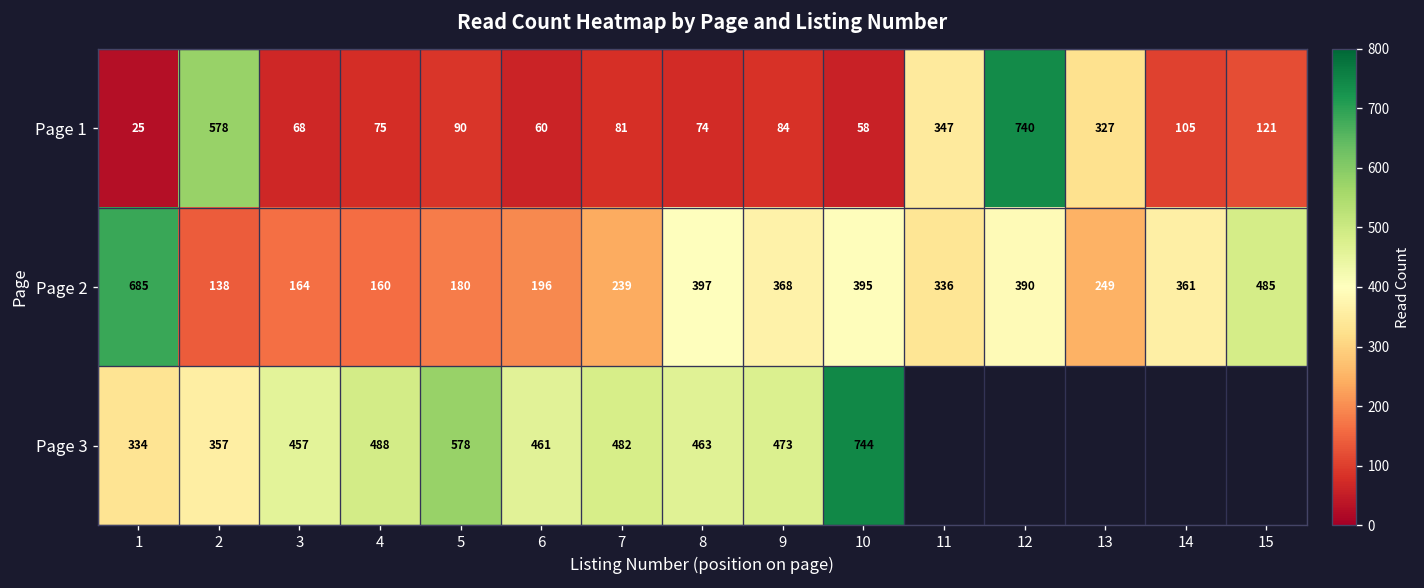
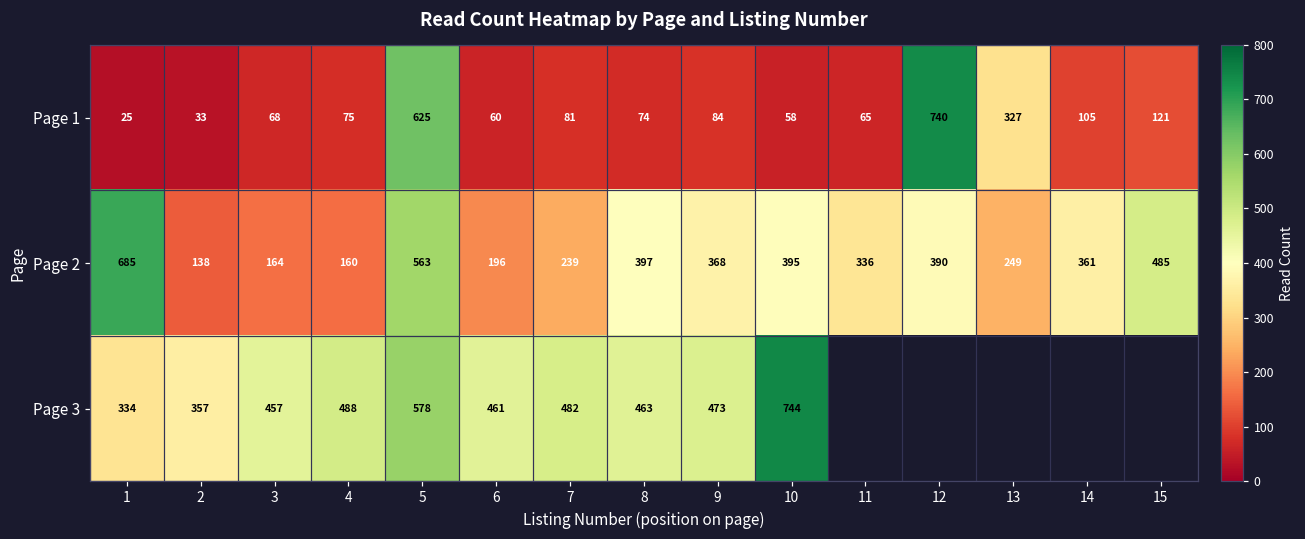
  {
    "Page 1": {
      "1": 25,
-     "2": 578,
+     "2": 33,
      "3": 68,
      "4": 75,
-     "5": 90,
+     "5": 625,
      "6": 60,
      "7": 81,
      "8": 74,
      "9": 84,
      "10": 58,
-     "11": 347,
+     "11": 65,
      "12": 740,
      "13": 327,
      "14": 105,
      "15": 121
    },
    "Page 2": {
      "1": 685,
      "2": 138,
      "3": 164,
      "4": 160,
-     "5": 180,
+     "5": 563,
      "6": 196,
      "7": 239,
      "8": 397,
      "9": 368,
      "10": 395,
      "11": 336,
      "12": 390,
      "13": 249,
      "14": 361,
      "15": 485
    },
    "Page 3": {
      "1": 334,
      "2": 357,
      "3": 457,
      "4": 488,
      "5": 578,
      "6": 461,
      "7": 482,
      "8": 463,
      "9": 473,
      "10": 744
    }
  }
